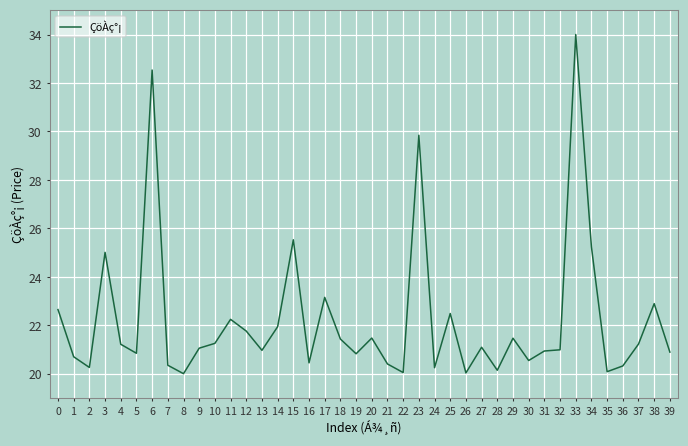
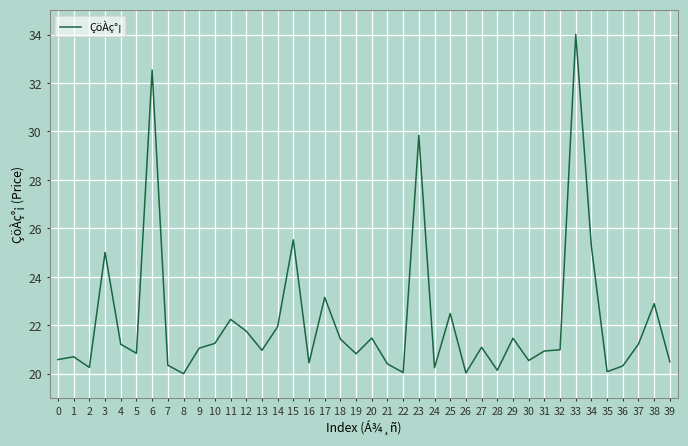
  {
-   "0": 22.6,
+   "0": 20.6,
    "1": 20.7,
    "2": 20.3,
    "3": 25.0,
    "4": 21.2,
    "5": 20.8,
    "6": 32.5,
    "7": 20.3,
    "8": 20.0,
    "9": 21.1,
    "10": 21.3,
    "11": 22.2,
    "12": 21.8,
    "13": 21.0,
    "14": 21.9,
    "15": 25.5,
    "16": 20.4,
    "17": 23.1,
    "18": 21.4,
    "19": 20.8,
    "20": 21.5,
    "21": 20.4,
    "22": 20.0,
    "23": 29.8,
    "24": 20.2,
    "25": 22.5,
    "26": 20.0,
    "27": 21.1,
    "28": 20.1,
    "29": 21.5,
    "30": 20.5,
    "31": 20.9,
    "32": 21.0,
    "33": 34.0,
    "34": 25.2,
    "35": 20.1,
    "36": 20.3,
    "37": 21.2,
    "38": 22.9,
-   "39": 20.9
+   "39": 20.5
  }
